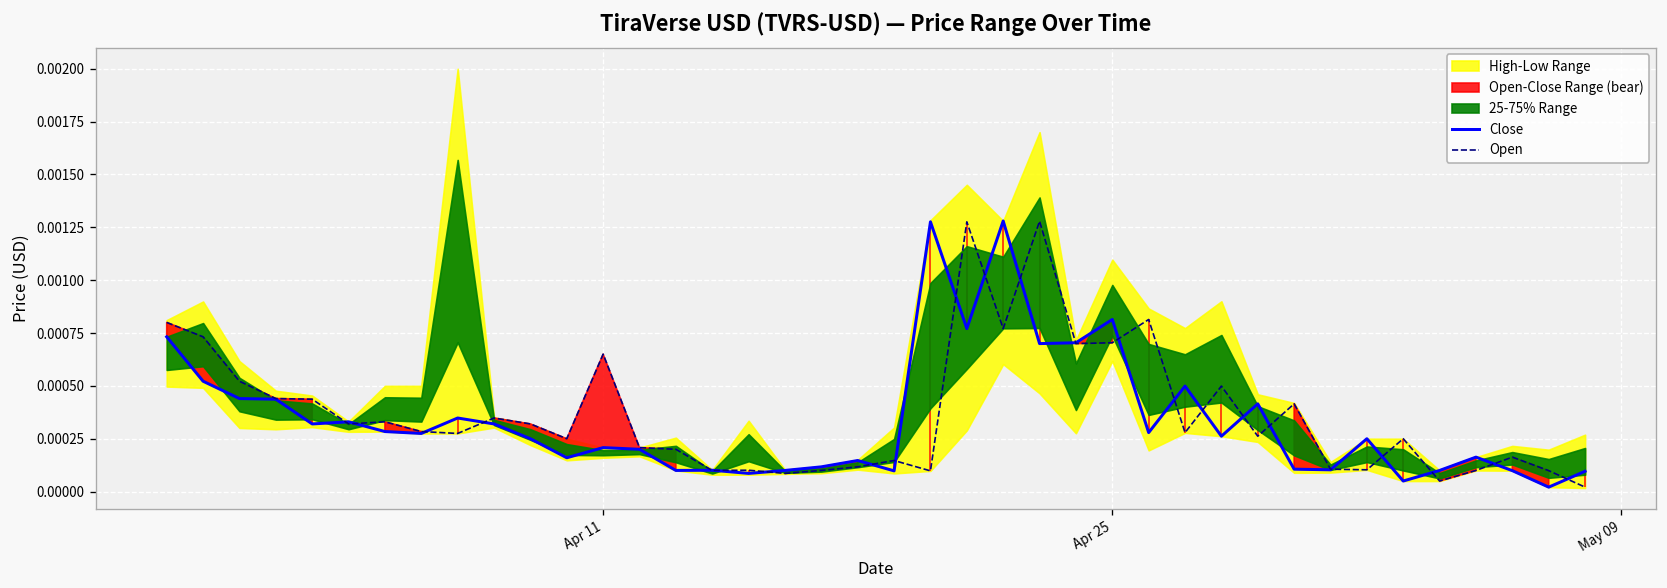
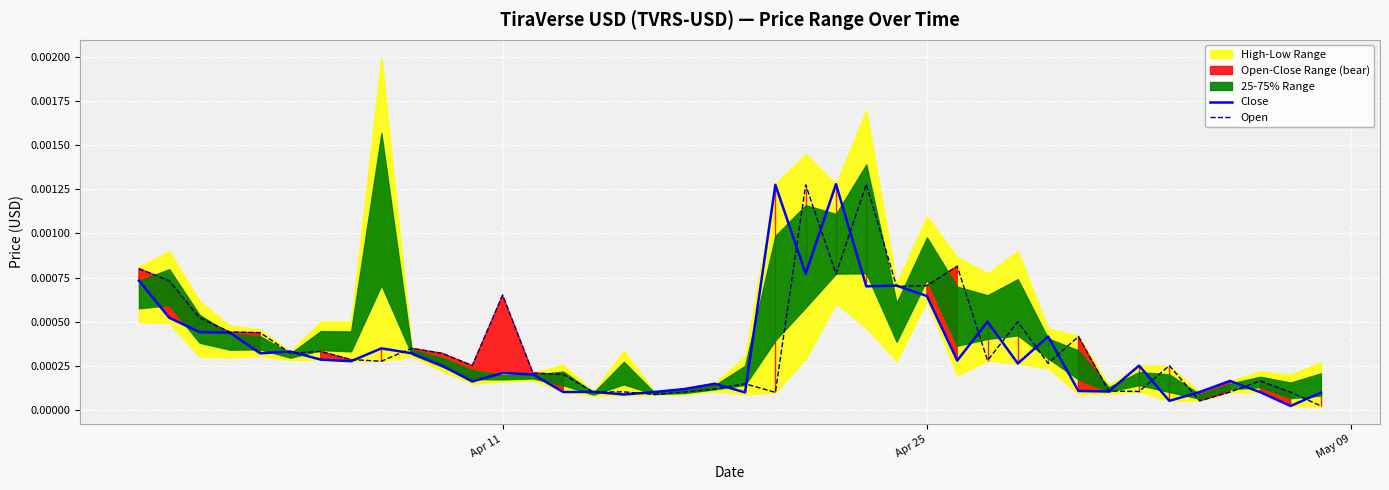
  {
    "Close": {
-     "Apr 25": 0.00081
+     "Apr 25": 0.00065
    },
    "Open": {
      "Apr 11": 0.00065,
      "Apr 25": 0.00070
    }
  }
